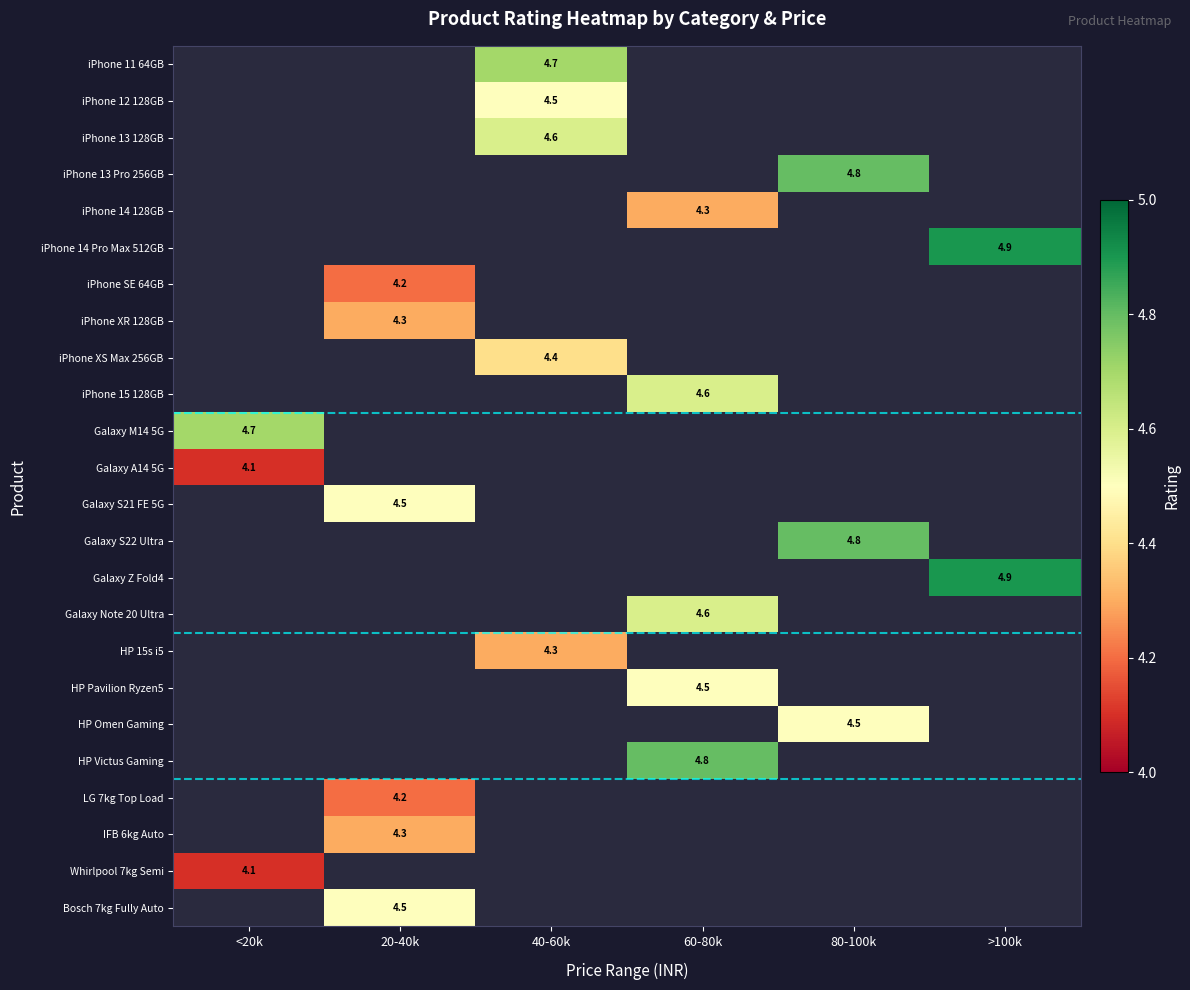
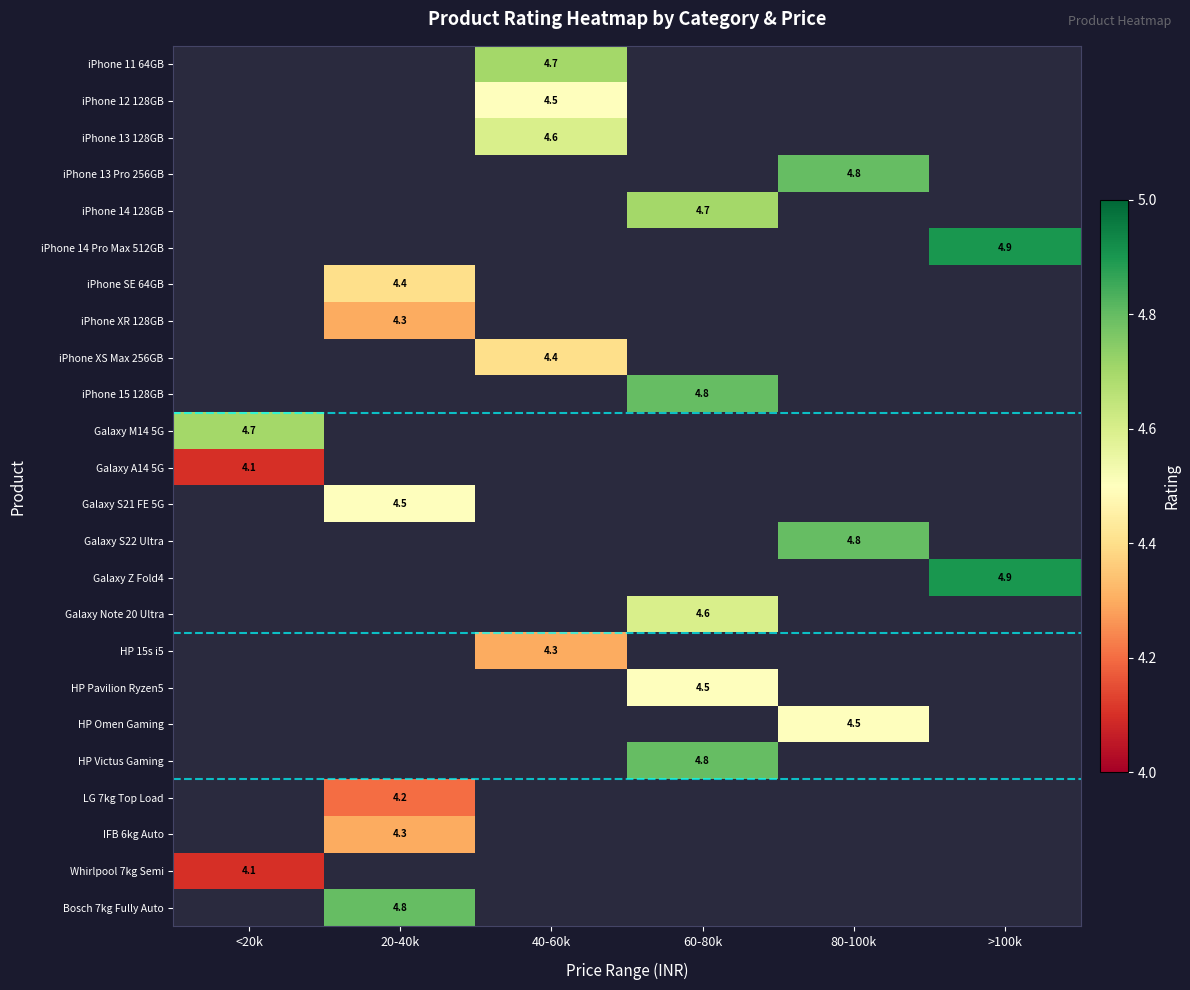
  {
    "iPhone 11 64GB": {
      "40-60k": 4.7
    },
    "iPhone 12 128GB": {
      "40-60k": 4.5
    },
    "iPhone 13 128GB": {
      "40-60k": 4.6
    },
    "iPhone 13 Pro 256GB": {
      "80-100k": 4.8
    },
    "iPhone 14 128GB": {
-     "60-80k": 4.3
+     "60-80k": 4.7
    },
    "iPhone 14 Pro Max 512GB": {
      ">100k": 4.9
    },
    "iPhone SE 64GB": {
-     "20-40k": 4.2
+     "20-40k": 4.4
    },
    "iPhone XR 128GB": {
      "20-40k": 4.3
    },
    "iPhone XS Max 256GB": {
      "40-60k": 4.4
    },
    "iPhone 15 128GB": {
-     "60-80k": 4.6
+     "60-80k": 4.8
    },
    "Galaxy M14 5G": {
      "<20k": 4.7
    },
    "Galaxy A14 5G": {
      "<20k": 4.1
    },
    "Galaxy S21 FE 5G": {
      "20-40k": 4.5
    },
    "Galaxy S22 Ultra": {
      "80-100k": 4.8
    },
    "Galaxy Z Fold4": {
      ">100k": 4.9
    },
    "Galaxy Note 20 Ultra": {
      "60-80k": 4.6
    },
    "HP 15s i5": {
      "40-60k": 4.3
    },
    "HP Pavilion Ryzen5": {
      "60-80k": 4.5
    },
    "HP Omen Gaming": {
      "80-100k": 4.5
    },
    "HP Victus Gaming": {
      "60-80k": 4.8
    },
    "LG 7kg Top Load": {
      "20-40k": 4.2
    },
    "IFB 6kg Auto": {
      "20-40k": 4.3
    },
    "Whirlpool 7kg Semi": {
      "<20k": 4.1
    },
    "Bosch 7kg Fully Auto": {
-     "20-40k": 4.5
+     "20-40k": 4.8
    }
  }
